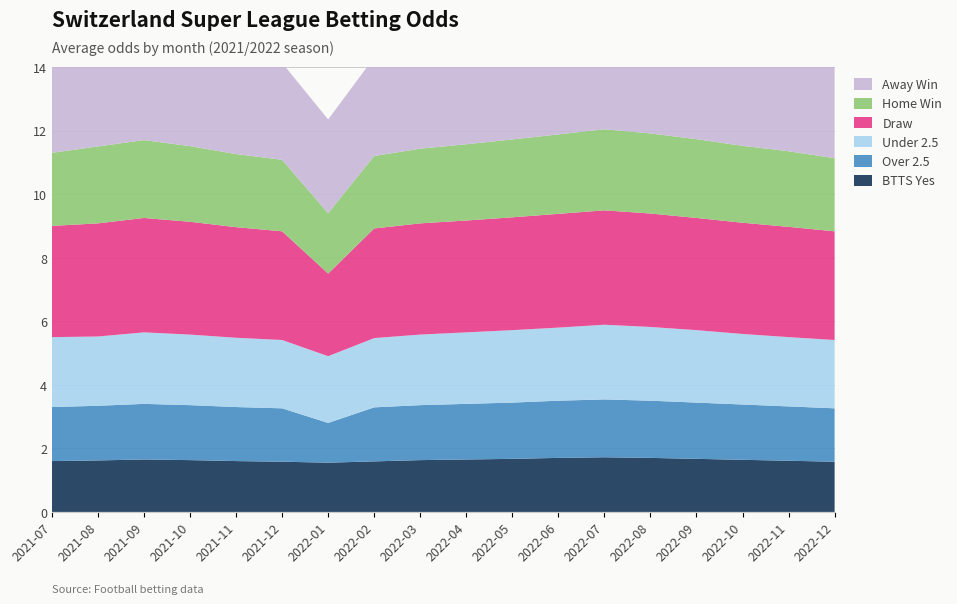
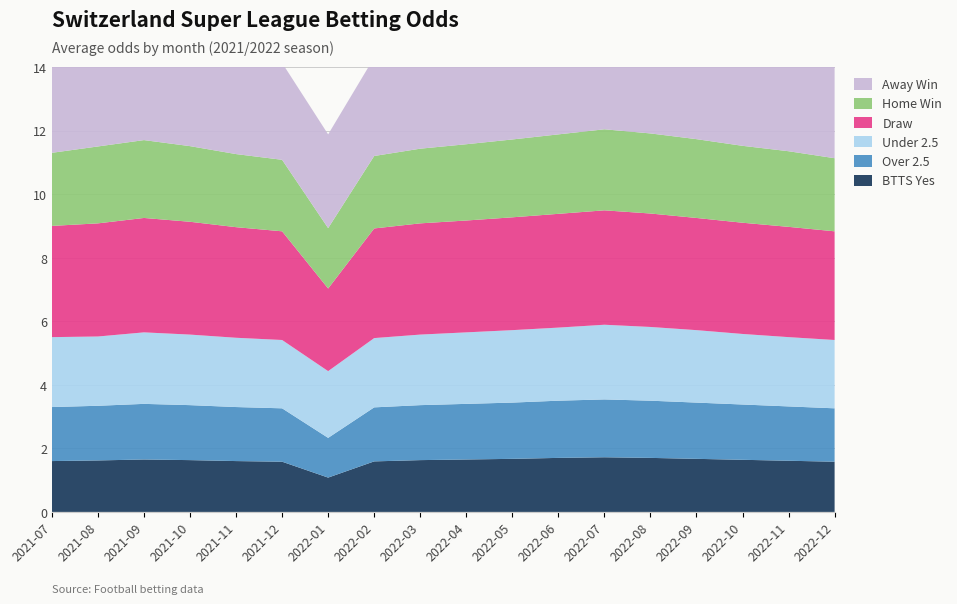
  {
    "BTTS Yes": {
      "2021-07": 1.6,
      "2021-08": 1.6,
      "2021-09": 1.7,
      "2021-10": 1.6,
      "2021-11": 1.6,
      "2021-12": 1.6,
-     "2022-01": 1.6,
+     "2022-01": 1.1,
      "2022-02": 1.6,
      "2022-03": 1.6,
      "2022-04": 1.7,
      "2022-05": 1.7,
      "2022-06": 1.7,
      "2022-07": 1.7,
      "2022-08": 1.7,
      "2022-09": 1.7,
      "2022-10": 1.6,
      "2022-11": 1.6,
      "2022-12": 1.6
    },
    "Over 2.5": {
      "2021-07": 1.7,
      "2021-08": 1.7,
      "2021-09": 1.8,
      "2021-10": 1.7,
      "2021-11": 1.7,
      "2021-12": 1.7,
      "2022-01": 1.3,
      "2022-02": 1.7,
      "2022-03": 1.7,
      "2022-04": 1.8,
      "2022-05": 1.8,
      "2022-06": 1.8,
      "2022-07": 1.8,
      "2022-08": 1.8,
      "2022-09": 1.8,
      "2022-10": 1.7,
      "2022-11": 1.7,
      "2022-12": 1.7
    },
    "Draw": {
      "2021-07": 3.5,
      "2021-08": 3.6,
      "2021-09": 3.6,
      "2021-10": 3.5,
      "2021-11": 3.5,
      "2021-12": 3.4,
      "2022-01": 2.6,
      "2022-02": 3.5,
      "2022-03": 3.5,
      "2022-04": 3.5,
      "2022-05": 3.6,
      "2022-06": 3.6,
      "2022-07": 3.6,
      "2022-08": 3.6,
      "2022-09": 3.5,
      "2022-10": 3.5,
      "2022-11": 3.5,
      "2022-12": 3.4
    },
    "Home Win": {
      "2021-07": 2.3,
      "2021-08": 2.4,
      "2021-09": 2.4,
      "2021-10": 2.4,
      "2021-11": 2.3,
      "2021-12": 2.3,
      "2022-01": 1.9,
      "2022-02": 2.3,
      "2022-03": 2.3,
      "2022-04": 2.4,
      "2022-05": 2.4,
      "2022-06": 2.5,
      "2022-07": 2.5,
      "2022-08": 2.5,
      "2022-09": 2.5,
      "2022-10": 2.4,
      "2022-11": 2.4,
      "2022-12": 2.3
    }
  }
